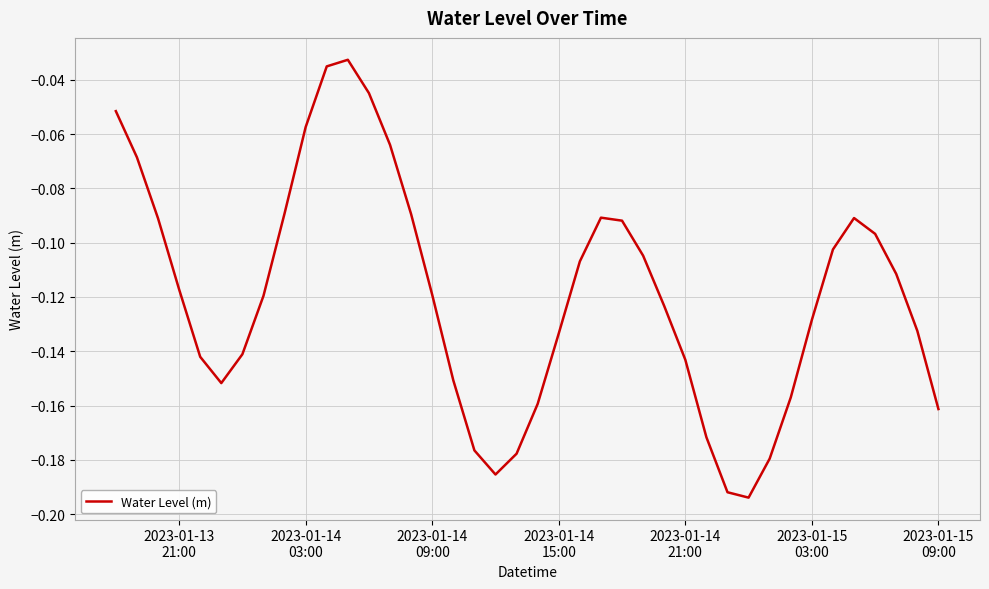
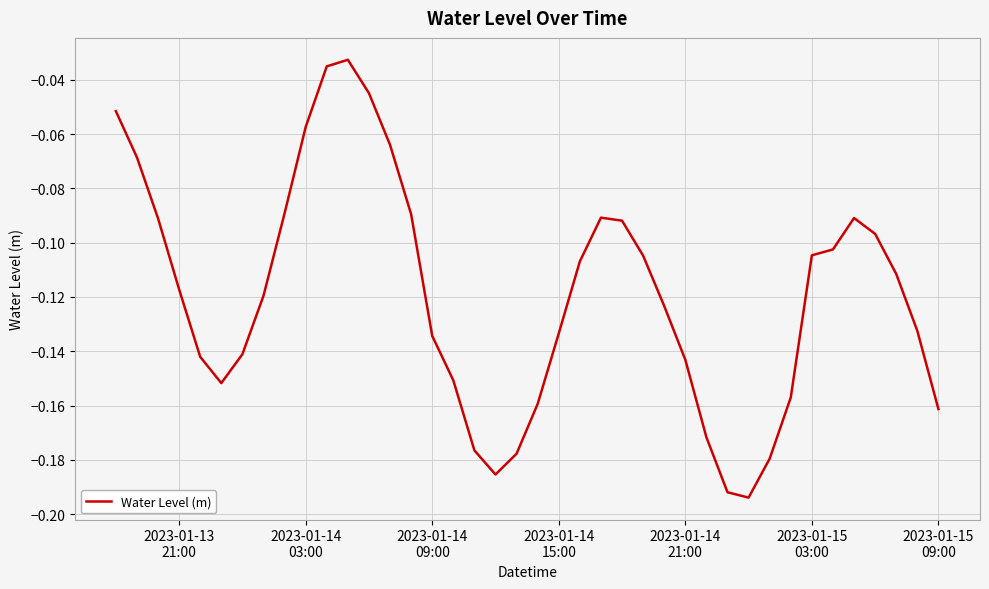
  {
    "2023-01-13 21:00": -0.117,
    "2023-01-14 03:00": -0.057,
-   "2023-01-14 09:00": -0.119,
+   "2023-01-14 09:00": -0.134,
    "2023-01-14 15:00": -0.133,
    "2023-01-14 21:00": -0.143,
-   "2023-01-15 03:00": -0.128,
+   "2023-01-15 03:00": -0.105,
    "2023-01-15 09:00": -0.161
  }
